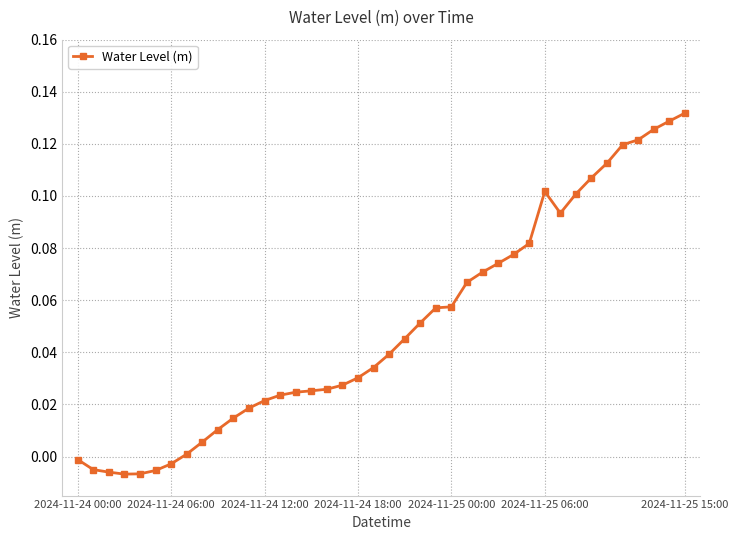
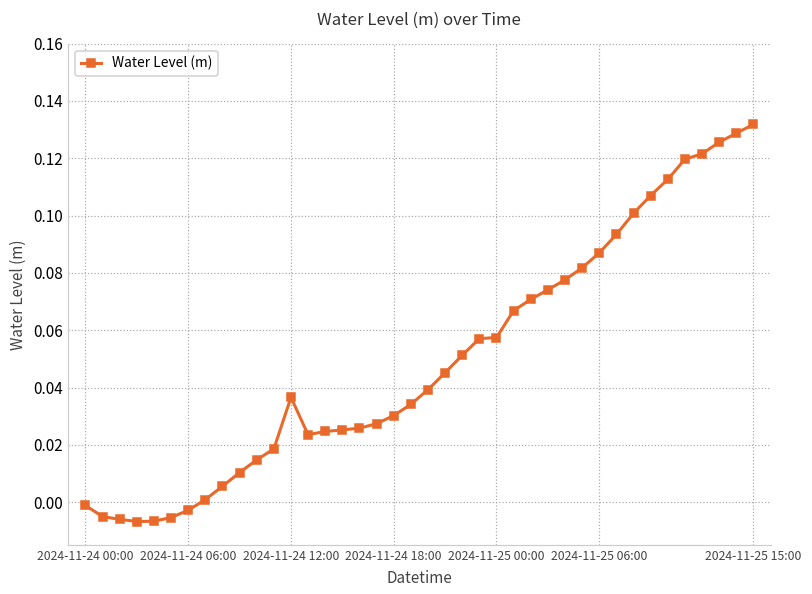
  {
    "2024-11-24 00:00": -0.001,
    "2024-11-24 06:00": -0.003,
-   "2024-11-24 12:00": 0.021,
+   "2024-11-24 12:00": 0.037,
    "2024-11-24 18:00": 0.030,
    "2024-11-25 00:00": 0.057,
-   "2024-11-25 06:00": 0.102,
+   "2024-11-25 06:00": 0.087,
    "2024-11-25 15:00": 0.132
  }
